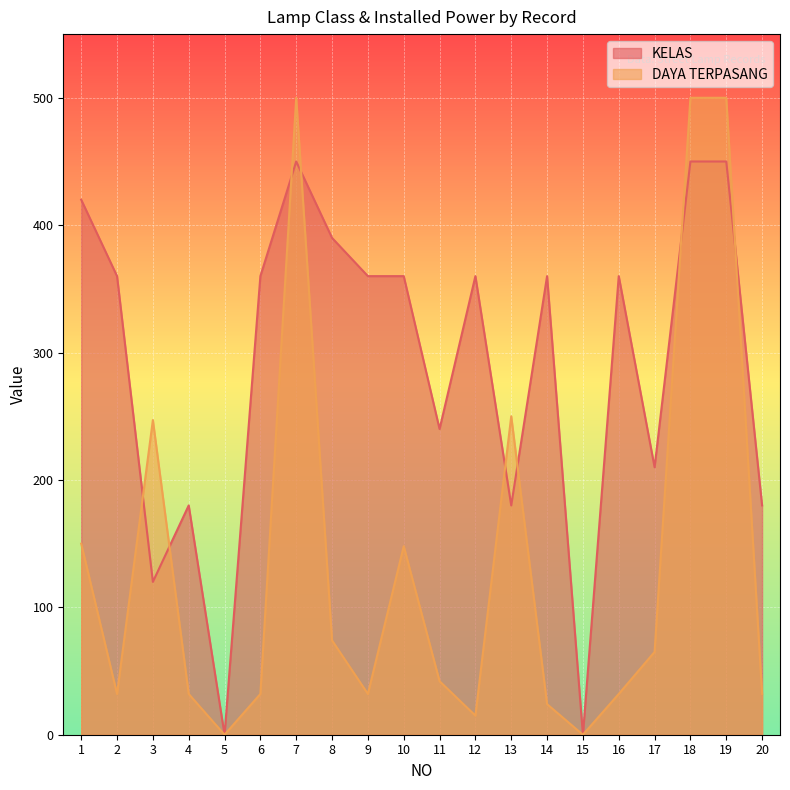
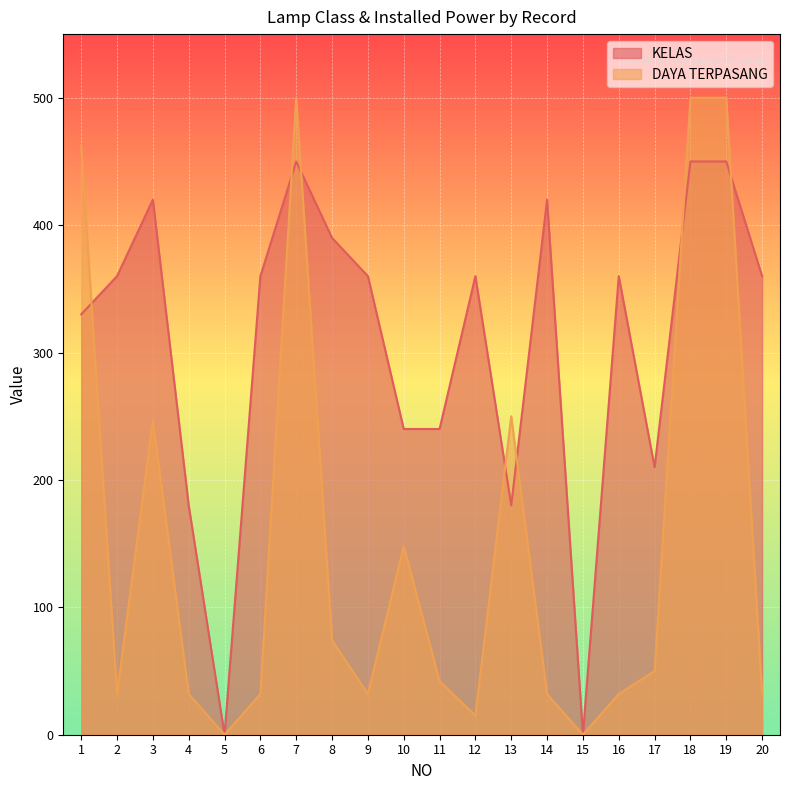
  {
    "KELAS": {
-     "1": 420,
+     "1": 330,
      "2": 360,
-     "3": 120,
+     "3": 420,
      "4": 180,
      "6": 360,
      "7": 450,
      "8": 390,
      "9": 360,
-     "10": 360,
+     "10": 240,
      "11": 240,
      "12": 360,
      "13": 180,
-     "14": 360,
+     "14": 420,
      "16": 360,
      "17": 210,
      "18": 450,
      "19": 450,
-     "20": 180
+     "20": 360
    },
    "DAYA TERPASANG": {
-     "1": 150,
+     "1": 462,
      "2": 32,
      "3": 247,
      "4": 32,
      "6": 32,
      "7": 500,
      "8": 74,
      "9": 32,
      "10": 148,
      "11": 42,
      "12": 15,
      "13": 250,
-     "14": 24,
+     "14": 32,
      "16": 32,
-     "17": 65,
+     "17": 50,
      "18": 500,
      "19": 500,
      "20": 32
    }
  }
